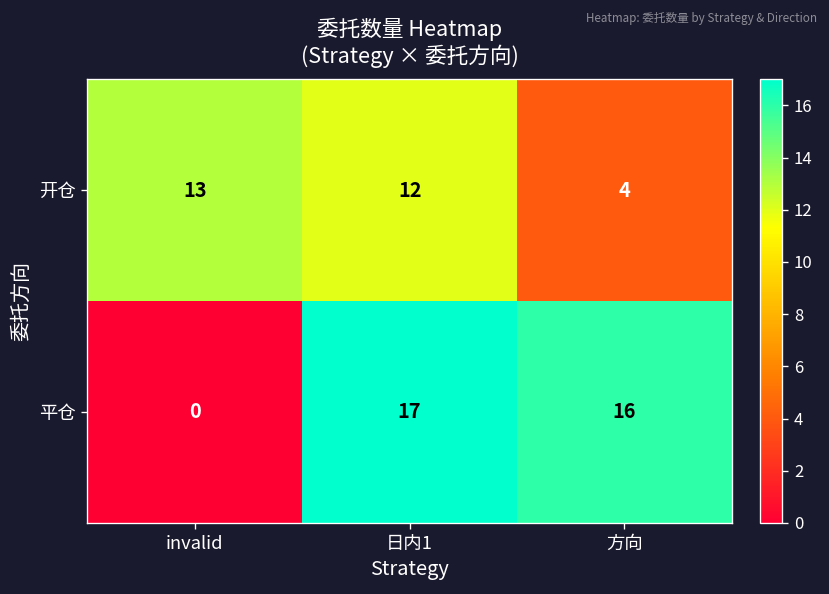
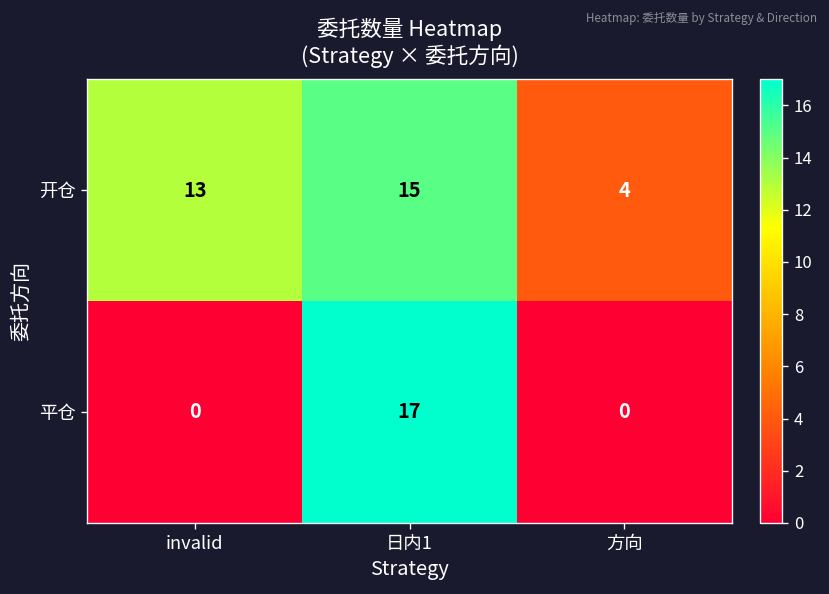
  {
    "开仓": {
      "invalid": 13,
-     "日内1": 12,
+     "日内1": 15,
      "方向": 4
    },
    "平仓": {
      "invalid": 0,
      "日内1": 17,
-     "方向": 16
+     "方向": 0
    }
  }
